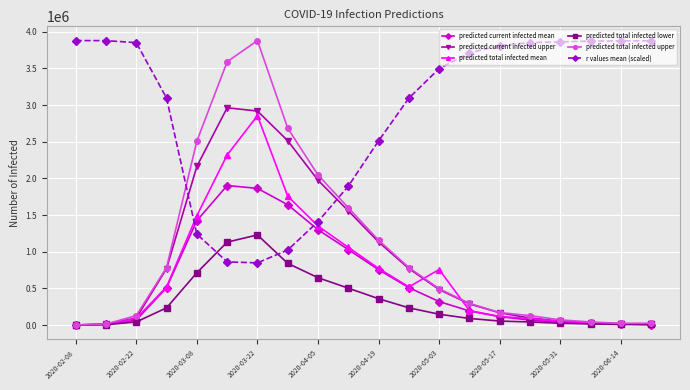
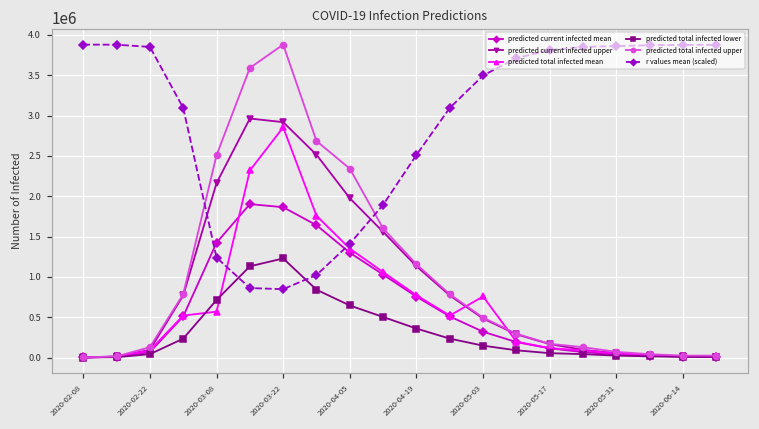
  {
    "predicted total infected mean": {
-     "2020-03-08": 1500000,
+     "2020-03-08": 600000,
      "2020-03-22": 2900000,
      "2020-04-05": 1400000,
      "2020-05-03": 800000
    },
    "predicted total infected upper": {
      "2020-03-08": 2500000,
      "2020-03-22": 3900000,
-     "2020-04-05": 2000000
+     "2020-04-05": 2300000
    }
  }
